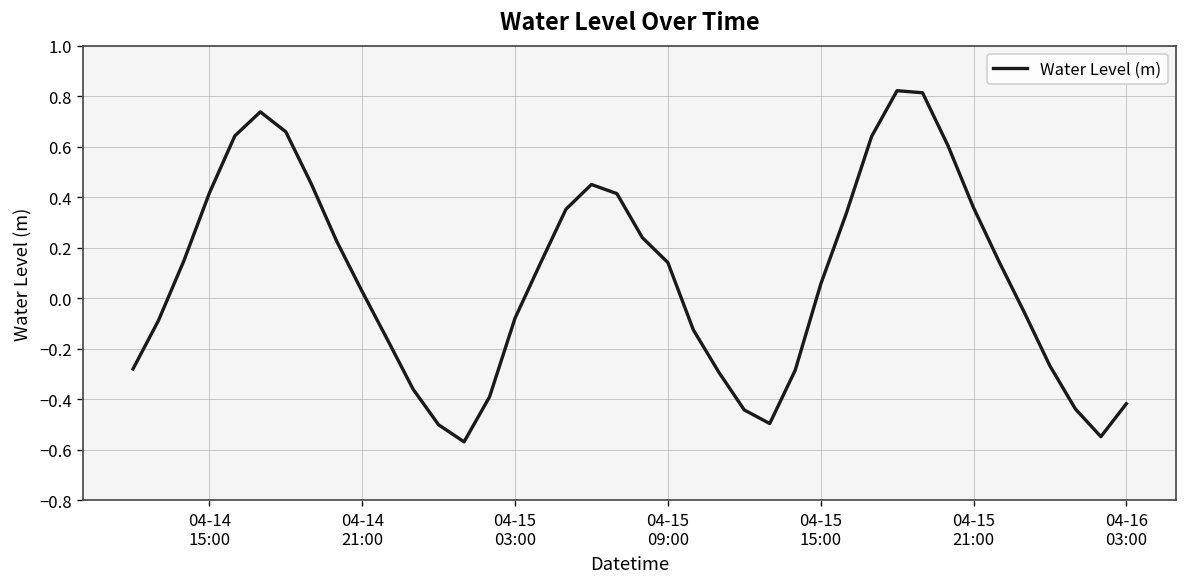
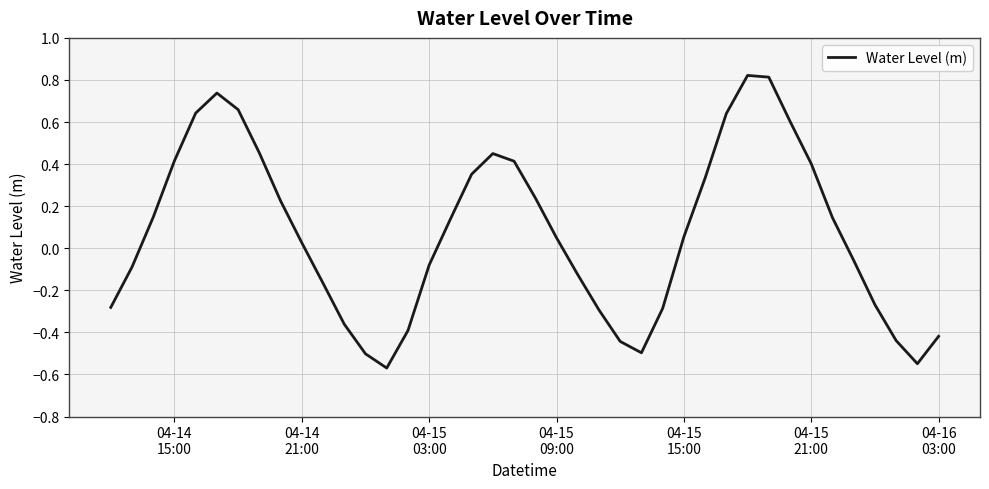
  {
    "04-14 15:00": 0.42,
    "04-14 21:00": 0.03,
    "04-15 03:00": -0.08,
-   "04-15 09:00": 0.14,
+   "04-15 09:00": 0.05,
    "04-15 15:00": 0.05,
-   "04-15 21:00": 0.36,
+   "04-15 21:00": 0.40,
    "04-16 03:00": -0.42
  }
